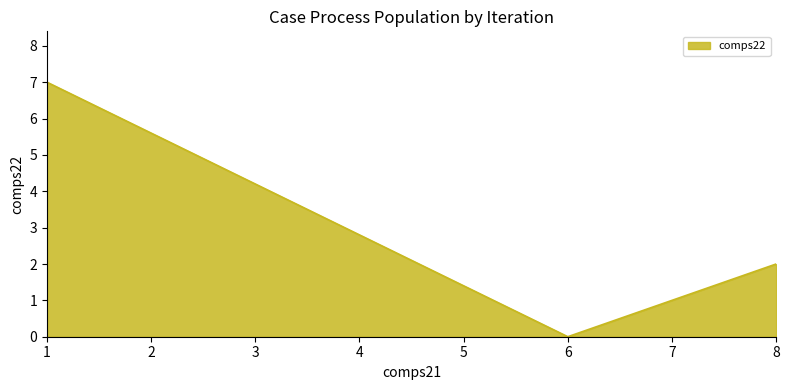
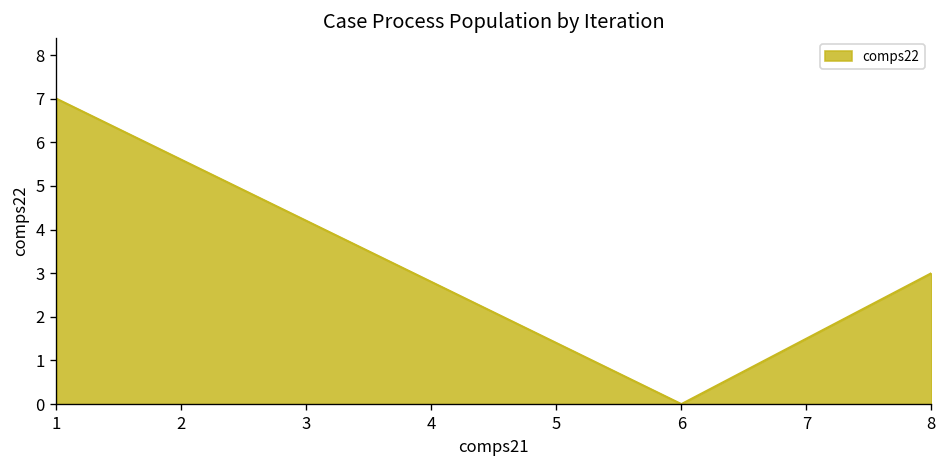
  {
    "1": 7,
    "6": 0,
-   "8": 2
+   "8": 3
  }
